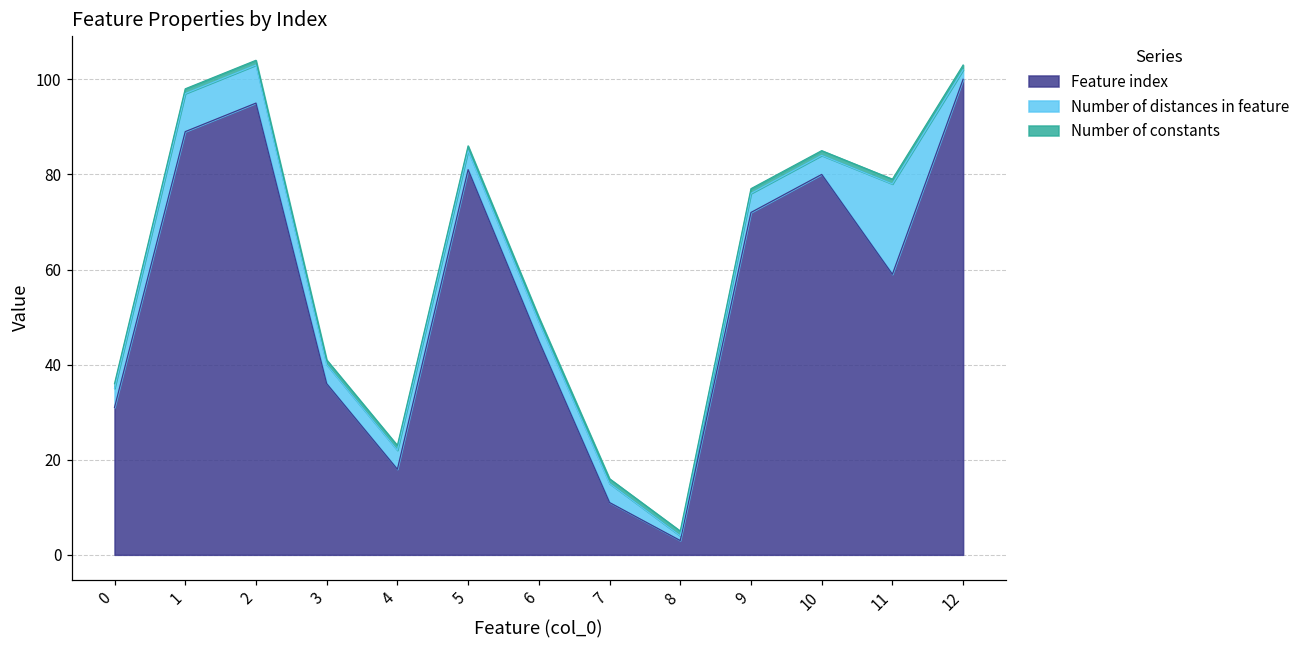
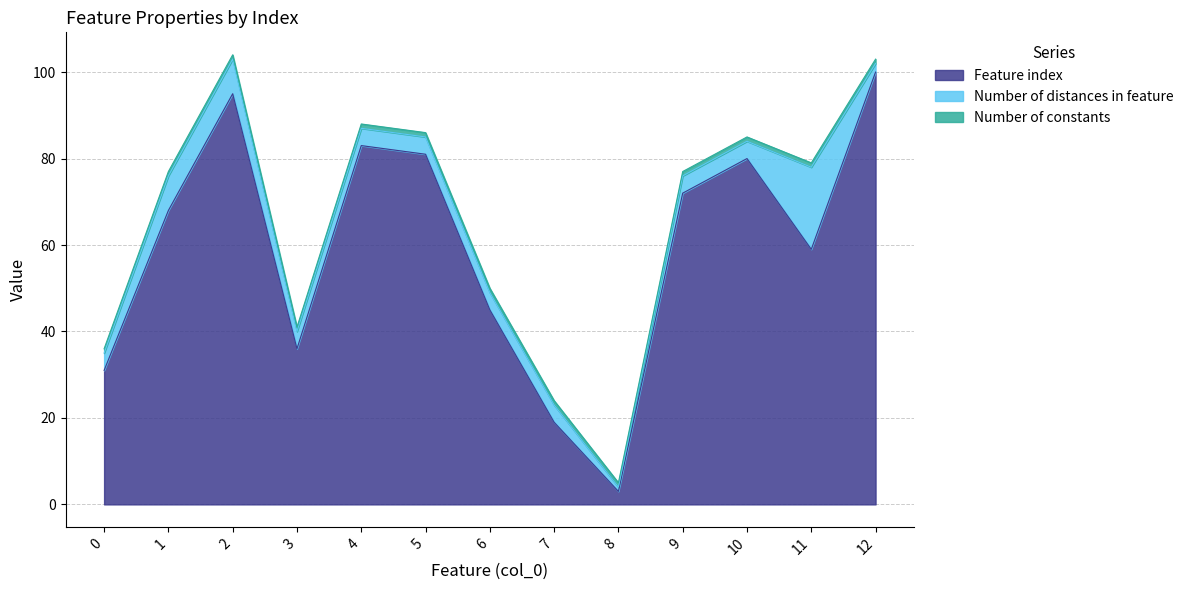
  {
    "Feature index": {
      "0": 31,
-     "1": 89,
+     "1": 68,
      "2": 95,
      "3": 36,
-     "4": 18,
+     "4": 83,
      "5": 81,
      "6": 45,
-     "7": 11,
+     "7": 19,
      "8": 3,
      "9": 72,
      "10": 80,
      "11": 59,
      "12": 100
    },
    "Number of distances in feature": {
      "0": 4,
      "1": 8,
      "2": 8,
      "3": 4,
      "4": 4,
      "5": 4,
      "6": 4,
      "7": 4,
      "8": 1,
      "9": 4,
      "10": 4,
      "11": 19,
      "12": 2
    },
    "Number of constants": {
      "0": 1,
      "1": 1,
      "2": 1,
      "3": 1,
      "4": 1,
      "5": 1,
      "6": 1,
      "7": 1,
      "8": 1,
      "9": 1,
      "10": 1,
      "11": 1,
      "12": 1
    }
  }
